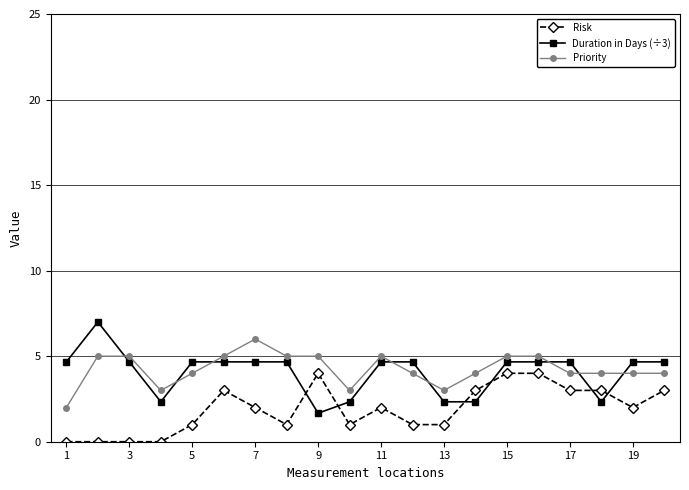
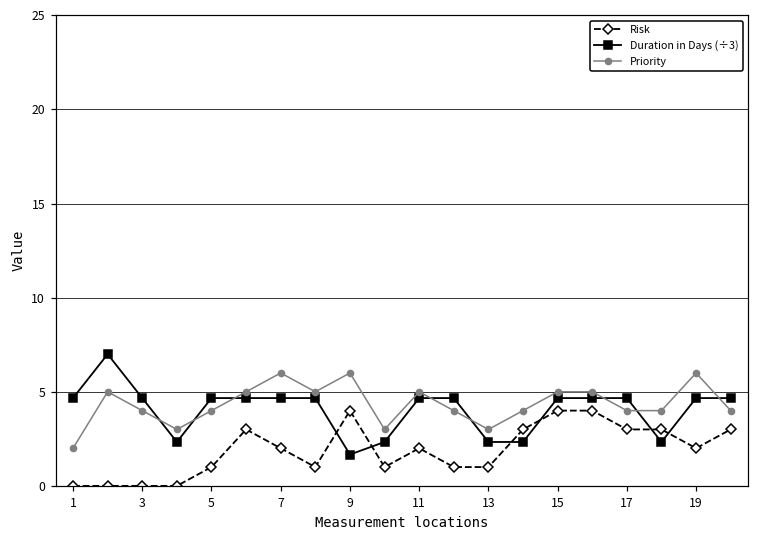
  {
    "Priority": {
      "1": 2,
-     "3": 5,
+     "3": 4,
      "5": 4,
      "7": 6,
-     "9": 5,
+     "9": 6,
      "11": 5,
      "13": 3,
      "15": 5,
      "17": 4,
-     "19": 4
+     "19": 6
    }
  }
